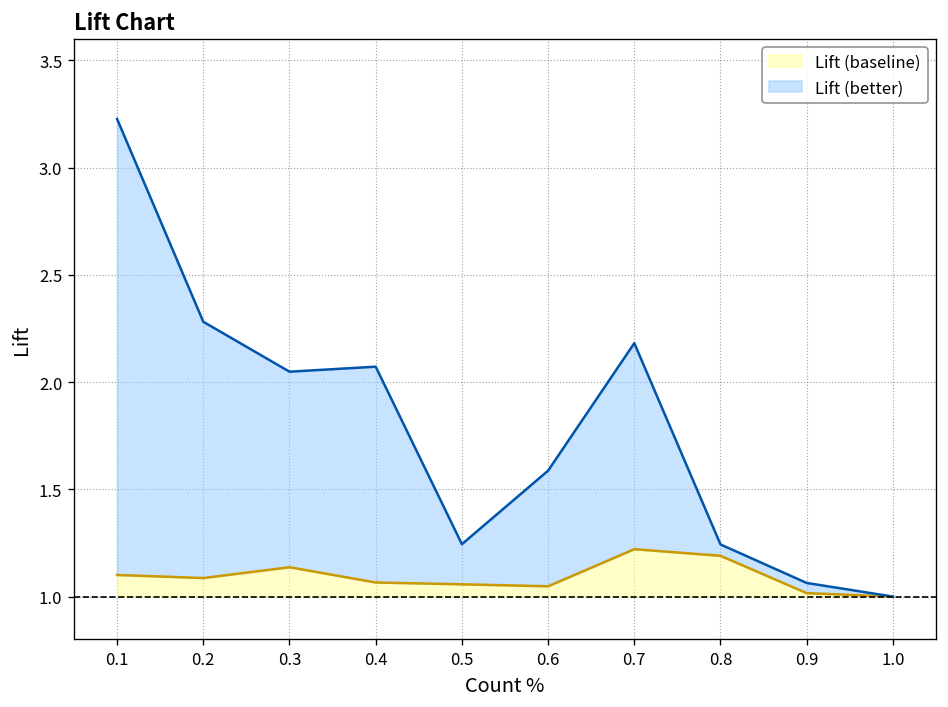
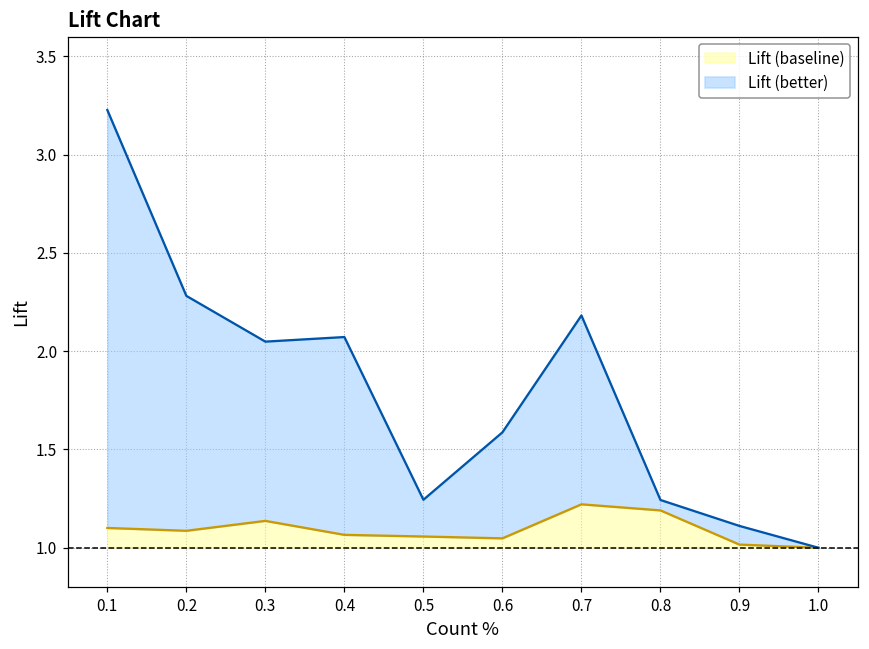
  {
    "Lift (baseline)": {
      "0.1": 1.10,
      "0.2": 1.09,
      "0.3": 1.14,
      "0.4": 1.07,
      "0.5": 1.06,
      "0.6": 1.05,
      "0.7": 1.22,
      "0.8": 1.19,
      "0.9": 1.02
    },
    "Lift (better)": {
      "0.1": 3.23,
      "0.2": 2.28,
      "0.3": 2.05,
      "0.4": 2.07,
      "0.5": 1.24,
      "0.6": 1.59,
      "0.7": 2.18,
      "0.8": 1.24,
-     "0.9": 1.06
+     "0.9": 1.11
    }
  }
